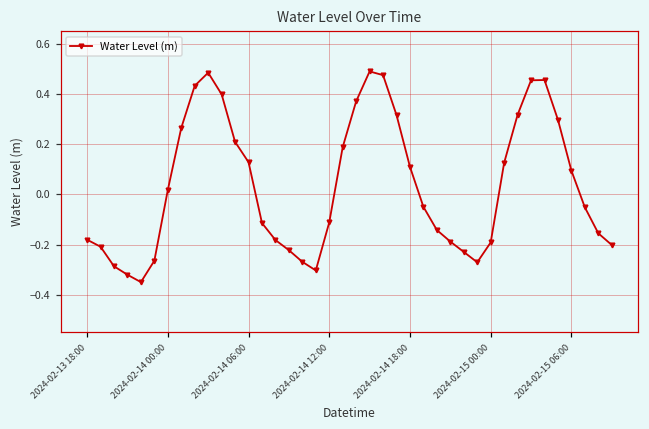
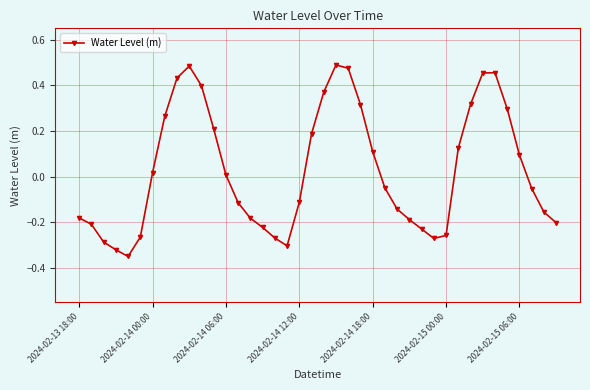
  {
    "2024-02-13 18:00": -0.18,
    "2024-02-14 00:00": 0.02,
-   "2024-02-14 06:00": 0.13,
+   "2024-02-14 06:00": 0.01,
    "2024-02-14 12:00": -0.11,
    "2024-02-14 18:00": 0.11,
-   "2024-02-15 00:00": -0.19,
+   "2024-02-15 00:00": -0.26,
    "2024-02-15 06:00": 0.09
  }
